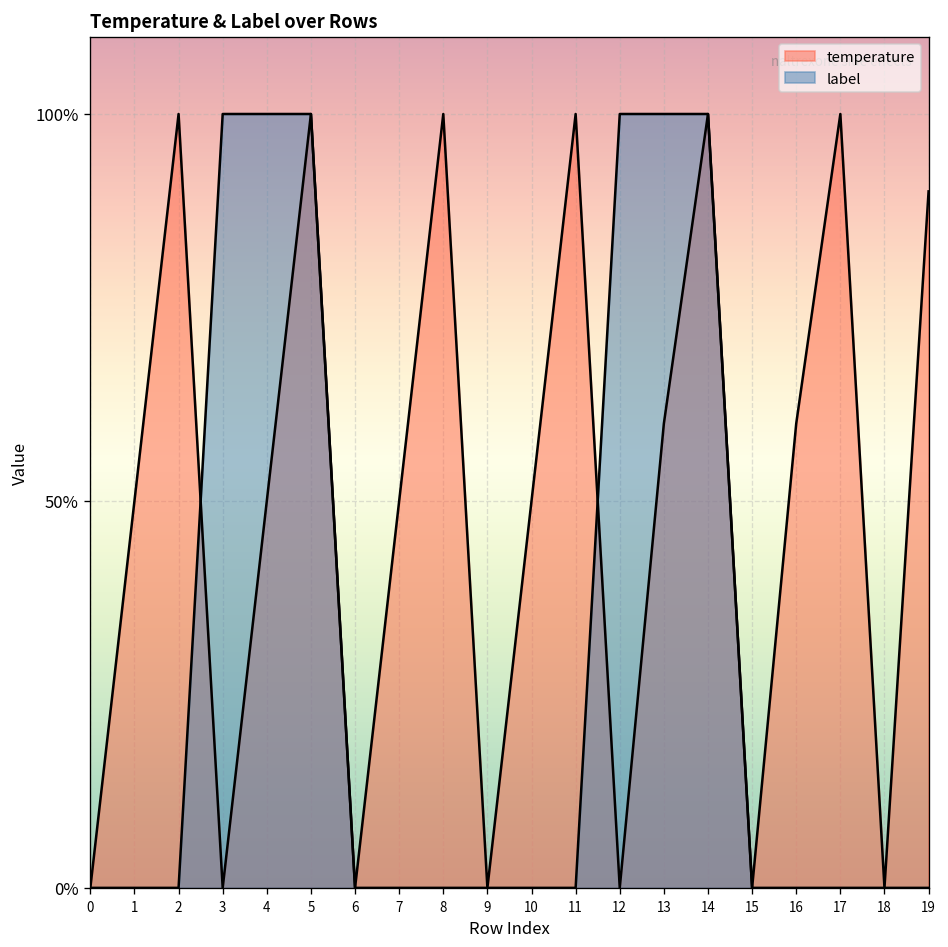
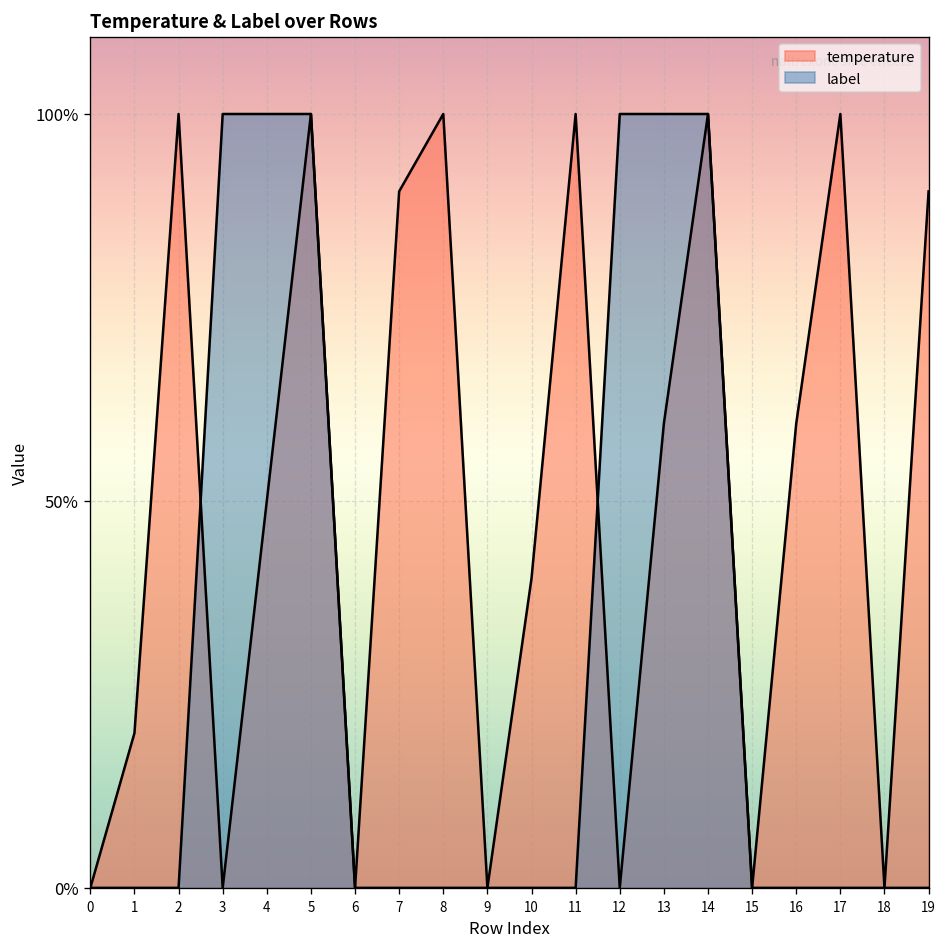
  {
    "temperature": {
-     "1": "50%",
+     "1": "20%",
      "2": "100%",
      "3": "0%",
      "4": "50%",
-     "7": "50%",
+     "7": "90%",
      "8": "100%",
-     "10": "50%",
+     "10": "40%",
      "11": "100%",
      "12": "0%",
      "13": "60%",
      "16": "60%",
      "17": "100%",
      "19": "90%"
    },
    "label": {
      "1": "0%",
      "2": "0%",
      "3": "100%",
      "4": "100%",
      "7": "0%",
      "8": "0%",
      "10": "0%",
      "11": "0%",
      "12": "100%",
      "13": "100%",
      "16": "0%",
      "17": "0%",
      "19": "0%"
    }
  }
